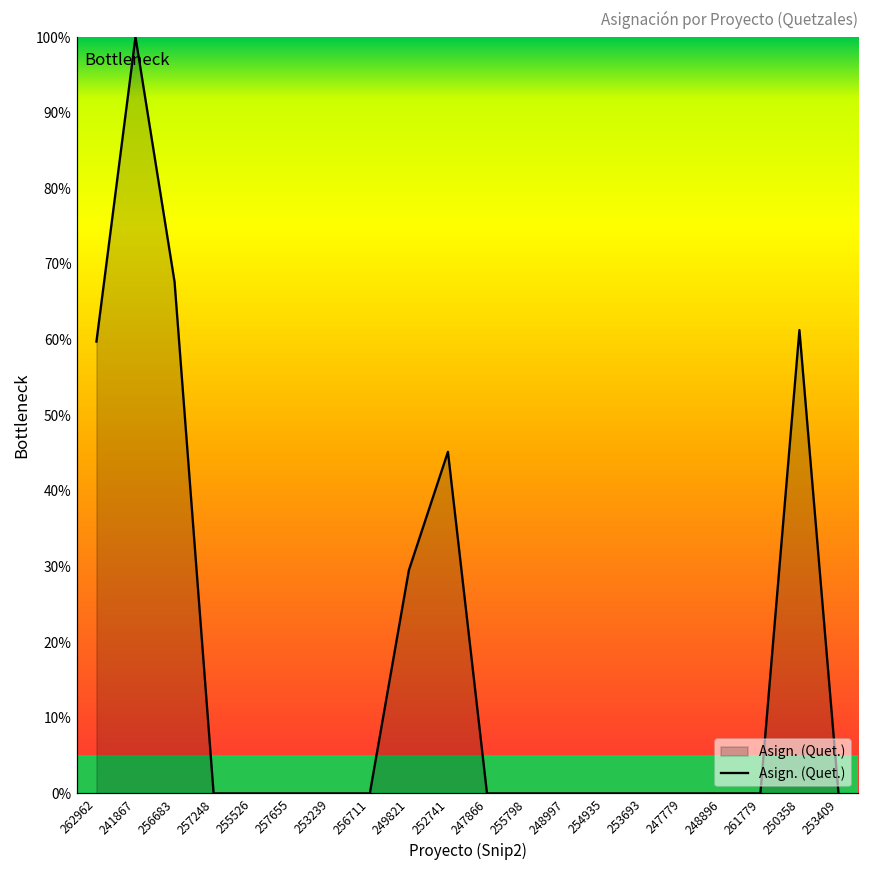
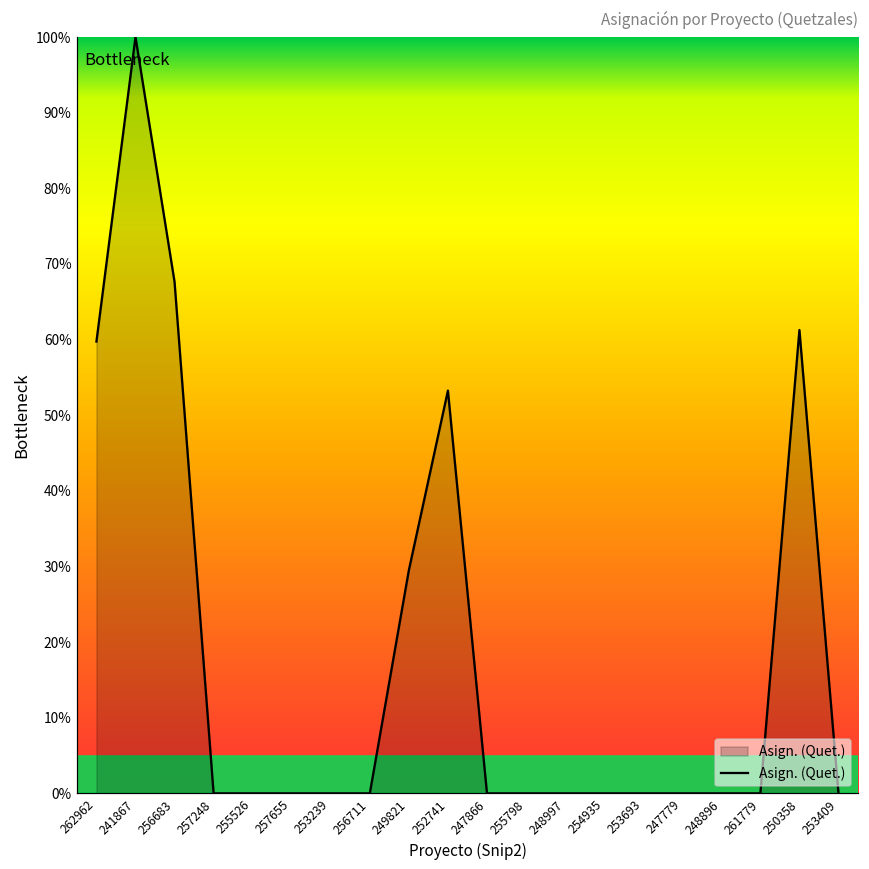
  {
    "262962": "60%",
    "241867": "100%",
    "256683": "68%",
    "249821": "30%",
-   "252741": "45%",
+   "252741": "53%",
    "250358": "61%"
  }
